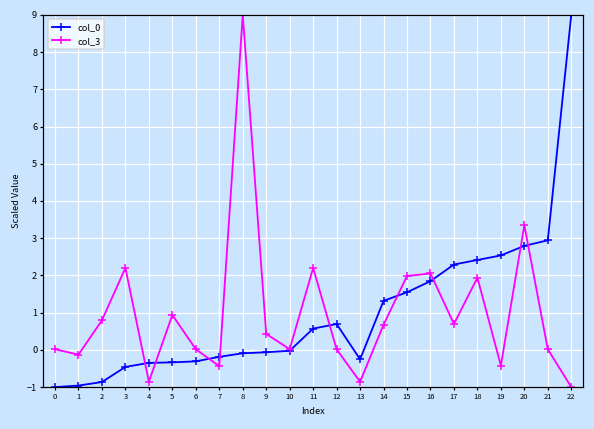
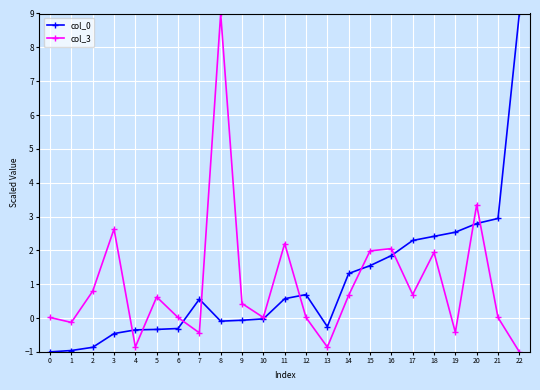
  {
    "col_0": {
      "0": -1.0,
      "1": -1.0,
      "2": -0.9,
      "3": -0.5,
      "4": -0.3,
      "5": -0.3,
      "6": -0.3,
-     "7": -0.2,
+     "7": 0.6,
      "8": -0.1,
      "9": -0.1,
      "11": 0.6,
      "12": 0.7,
      "13": -0.3,
      "14": 1.3,
      "15": 1.5,
      "16": 1.8,
      "17": 2.3,
      "18": 2.4,
      "19": 2.5,
      "20": 2.8,
      "21": 2.9,
      "22": 9.0
    },
    "col_3": {
      "0": 0.0,
      "1": -0.1,
      "2": 0.8,
-     "3": 2.2,
+     "3": 2.6,
      "4": -0.9,
-     "5": 0.9,
+     "5": 0.6,
      "6": 0.0,
      "7": -0.4,
      "8": 9.0,
      "9": 0.4,
      "11": 2.2,
      "12": 0.0,
      "13": -0.9,
      "14": 0.7,
      "15": 2.0,
      "16": 2.1,
      "17": 0.7,
      "18": 1.9,
      "19": -0.4,
      "20": 3.3,
      "21": 0.0,
      "22": -1.0
    }
  }
